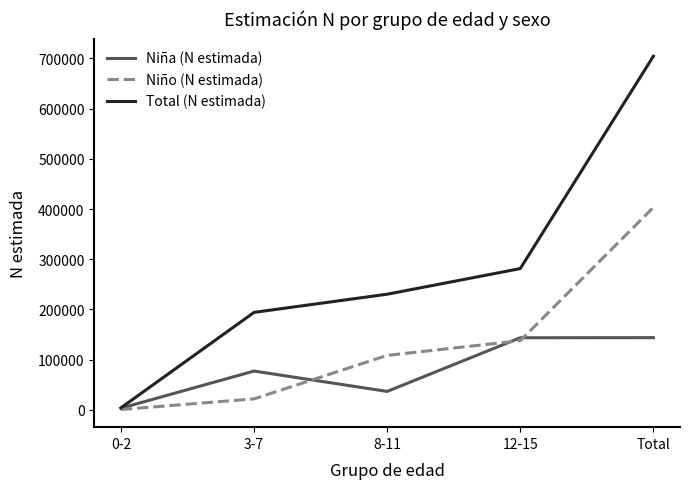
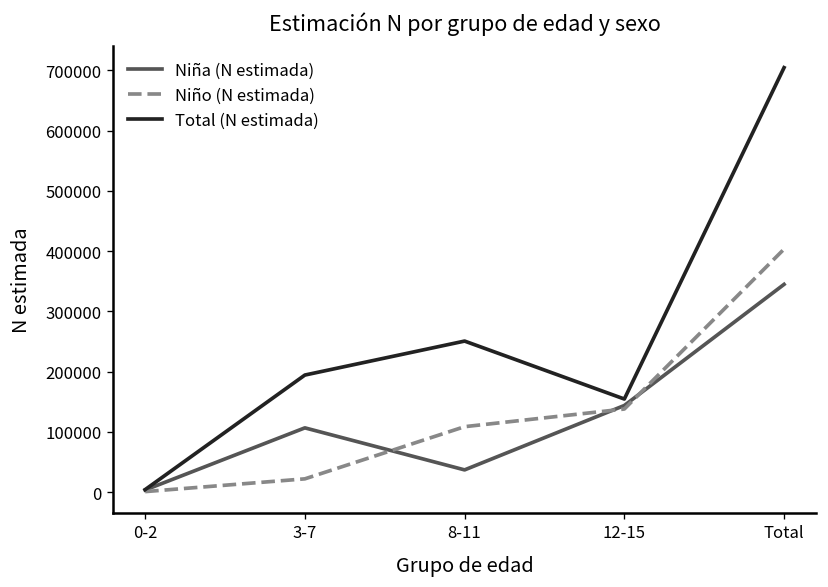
  {
    "Niña (N estimada)": {
-     "3-7": 80000,
+     "3-7": 110000,
      "8-11": 40000,
      "12-15": 140000,
-     "Total": 140000
+     "Total": 340000
    },
    "Niño (N estimada)": {
      "3-7": 20000,
      "8-11": 110000,
      "12-15": 140000,
      "Total": 400000
    },
    "Total (N estimada)": {
      "3-7": 190000,
-     "8-11": 230000,
-     "12-15": 280000,
+     "8-11": 250000,
+     "12-15": 150000,
      "Total": 700000
    }
  }
